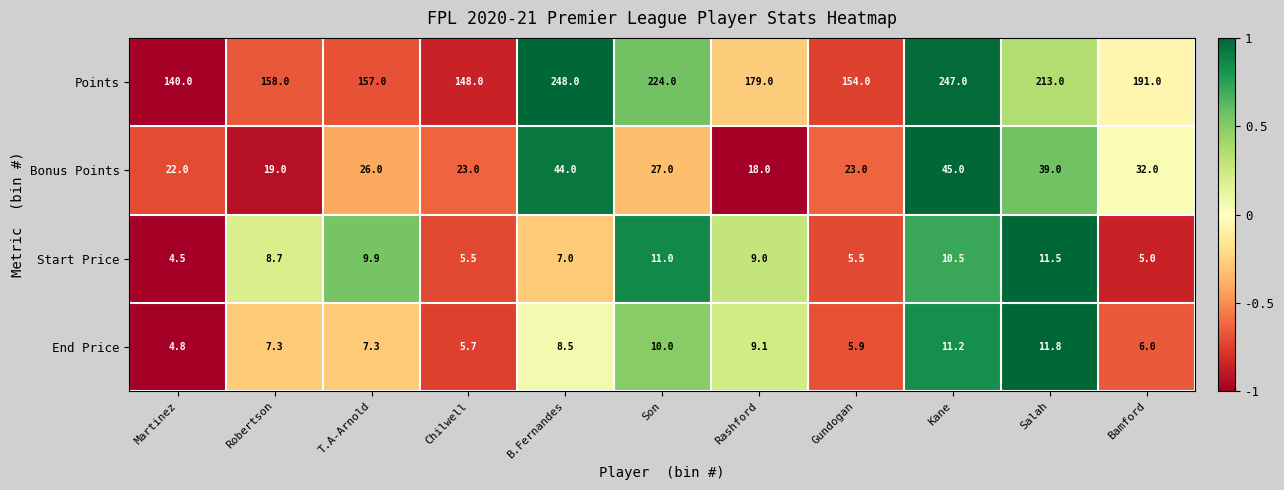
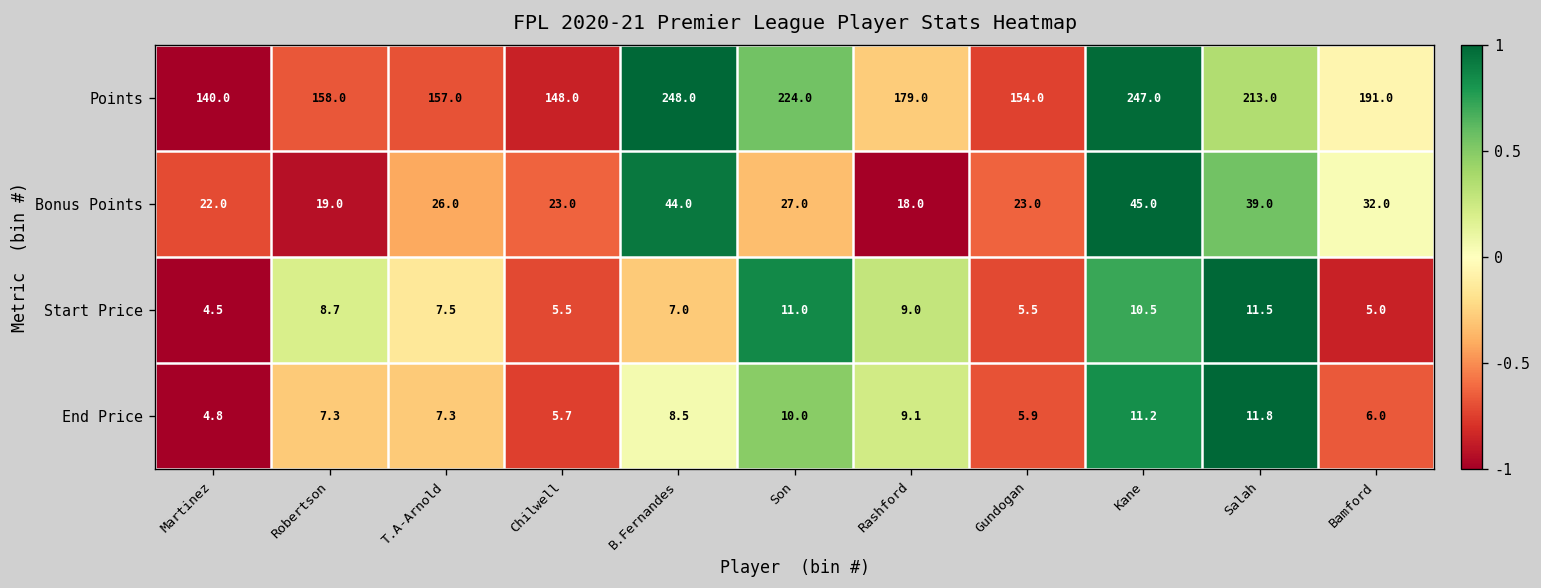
  {
    "Points": {
      "Martinez": 140.0,
      "Robertson": 158.0,
      "T.A-Arnold": 157.0,
      "Chilwell": 148.0,
      "B.Fernandes": 248.0,
      "Son": 224.0,
      "Rashford": 179.0,
      "Gundogan": 154.0,
      "Kane": 247.0,
      "Salah": 213.0,
      "Bamford": 191.0
    },
    "Bonus Points": {
      "Martinez": 22.0,
      "Robertson": 19.0,
      "T.A-Arnold": 26.0,
      "Chilwell": 23.0,
      "B.Fernandes": 44.0,
      "Son": 27.0,
      "Rashford": 18.0,
      "Gundogan": 23.0,
      "Kane": 45.0,
      "Salah": 39.0,
      "Bamford": 32.0
    },
    "Start Price": {
      "Martinez": 4.5,
      "Robertson": 8.7,
-     "T.A-Arnold": 9.9,
+     "T.A-Arnold": 7.5,
      "Chilwell": 5.5,
      "B.Fernandes": 7.0,
      "Son": 11.0,
      "Rashford": 9.0,
      "Gundogan": 5.5,
      "Kane": 10.5,
      "Salah": 11.5,
      "Bamford": 5.0
    },
    "End Price": {
      "Martinez": 4.8,
      "Robertson": 7.3,
      "T.A-Arnold": 7.3,
      "Chilwell": 5.7,
      "B.Fernandes": 8.5,
      "Son": 10.0,
      "Rashford": 9.1,
      "Gundogan": 5.9,
      "Kane": 11.2,
      "Salah": 11.8,
      "Bamford": 6.0
    }
  }
